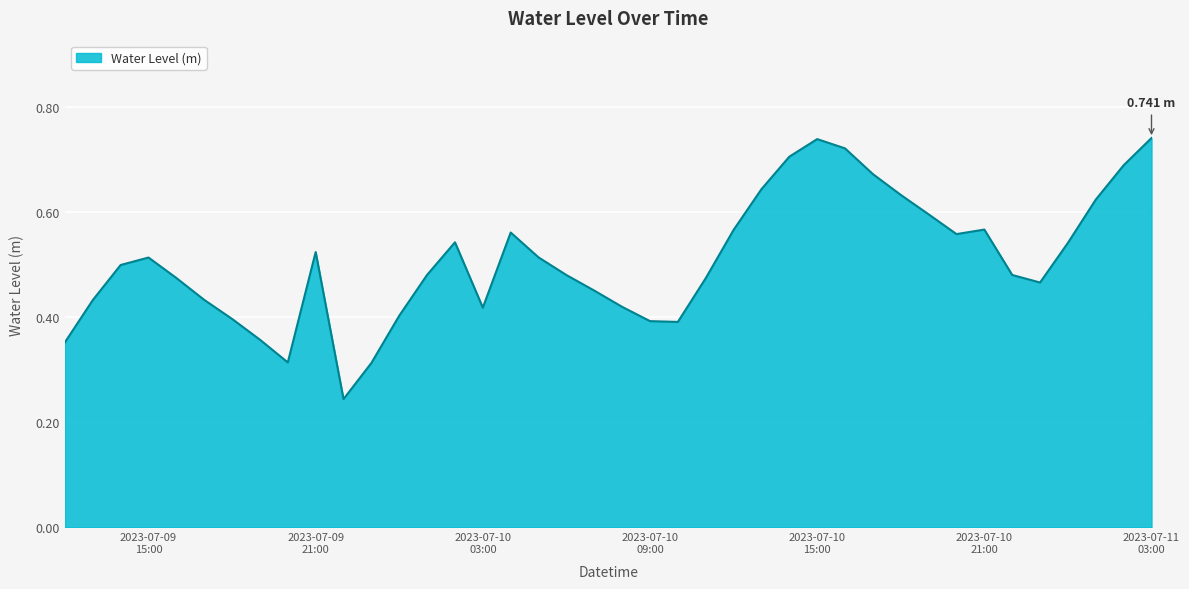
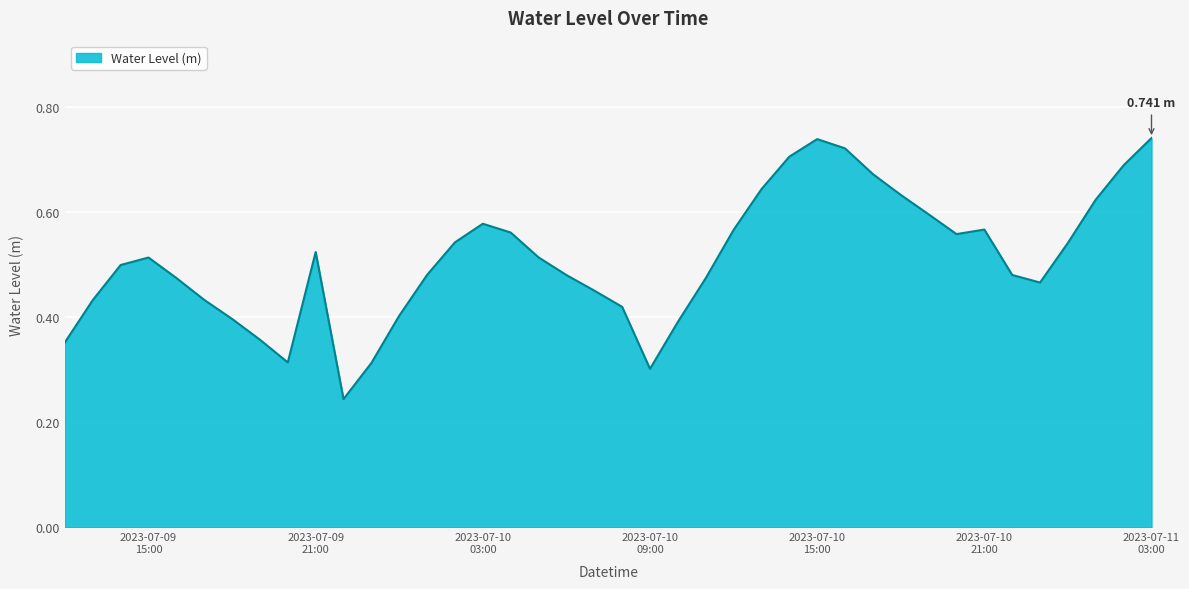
  {
    "2023-07-09 15:00": 0.51,
    "2023-07-09 21:00": 0.52,
-   "2023-07-10 03:00": 0.42,
-   "2023-07-10 09:00": 0.39,
+   "2023-07-10 03:00": 0.58,
+   "2023-07-10 09:00": 0.30,
    "2023-07-10 15:00": 0.74,
    "2023-07-10 21:00": 0.57
  }
